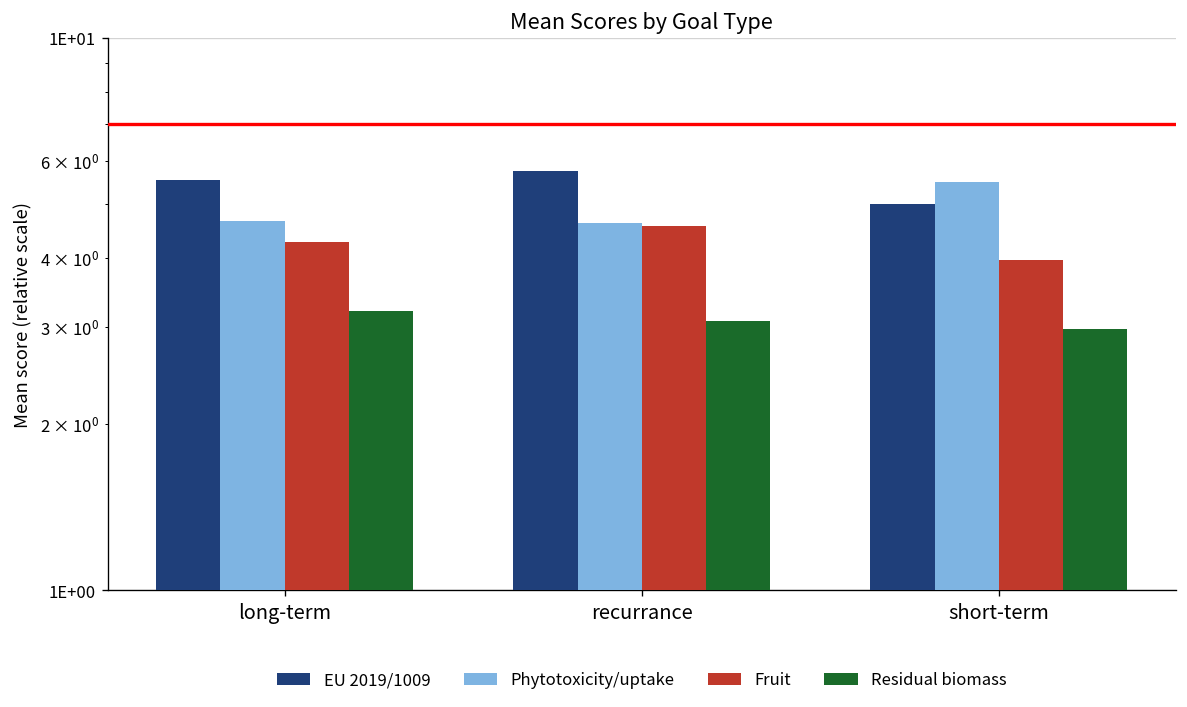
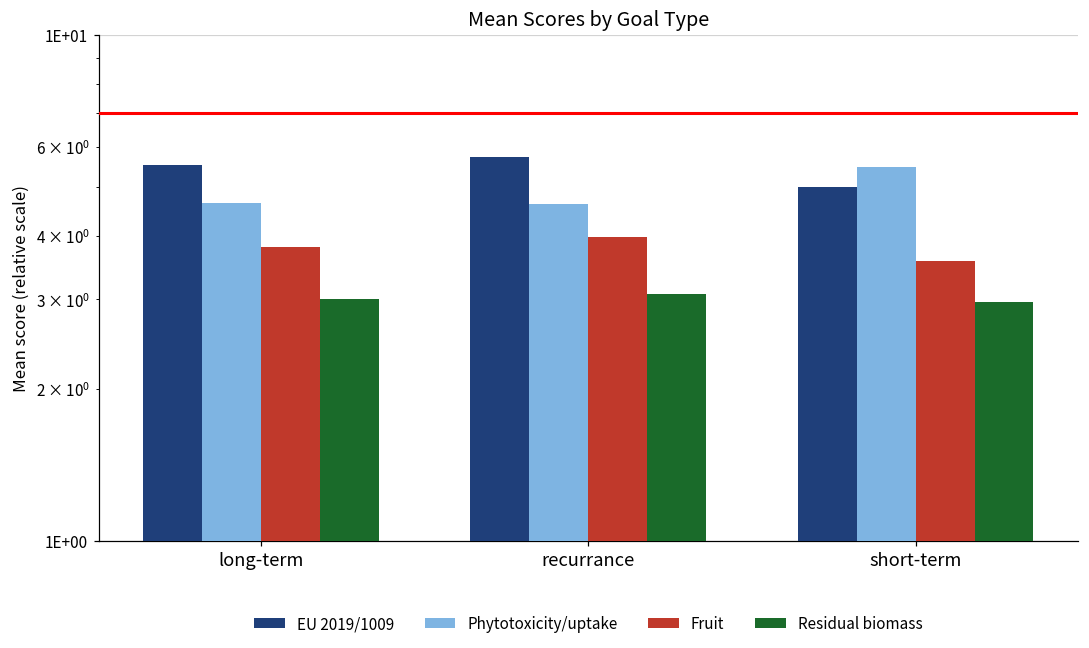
  {
    "EU 2019/1009": {
      "long-term": 5.5,
      "recurrance": 5.7,
      "short-term": 5.0
    },
    "Phytotoxicity/uptake": {
      "long-term": 4.7,
      "recurrance": 4.6,
      "short-term": 5.5
    },
    "Fruit": {
-     "long-term": 4.3,
-     "recurrance": 4.6,
-     "short-term": 4.0
+     "long-term": 3.8,
+     "recurrance": 4.0,
+     "short-term": 3.6
    },
    "Residual biomass": {
-     "long-term": 3.2,
+     "long-term": 3.0,
      "recurrance": 3.1,
      "short-term": 3.0
    }
  }
